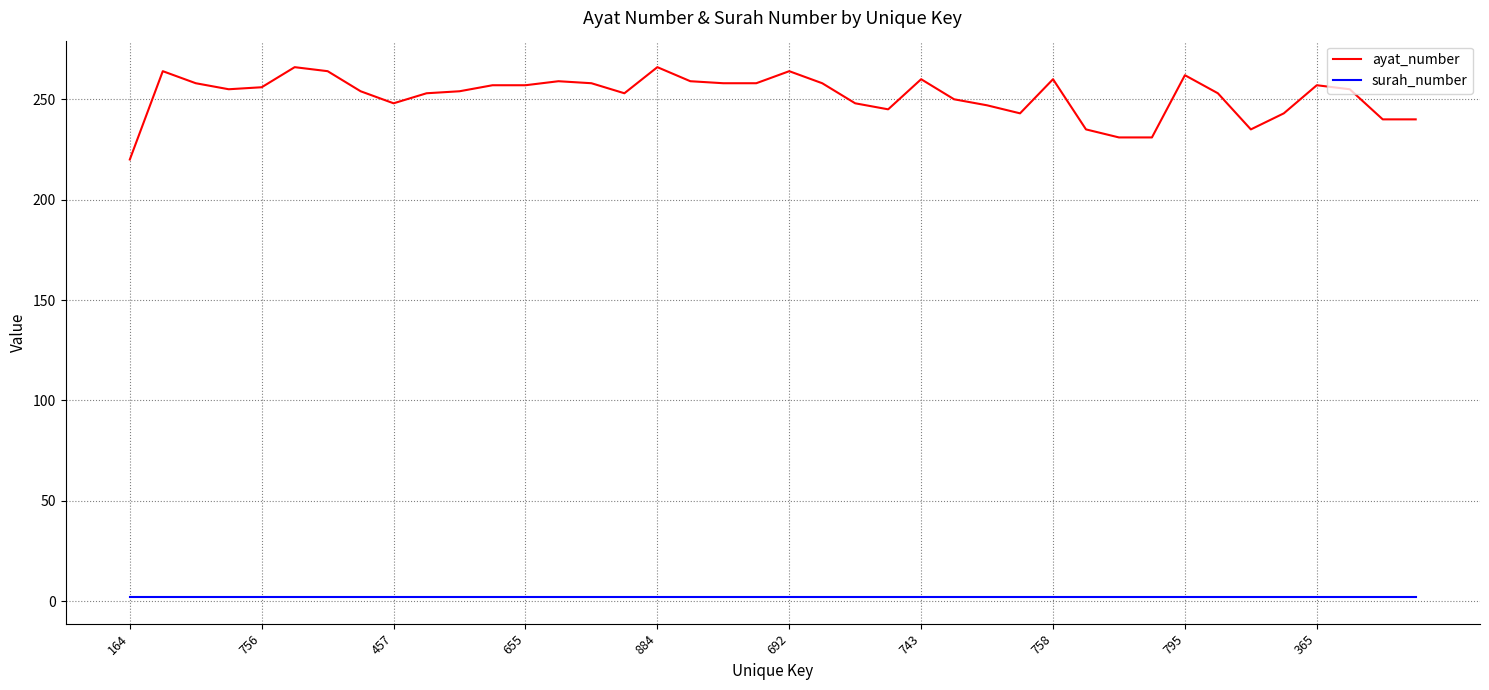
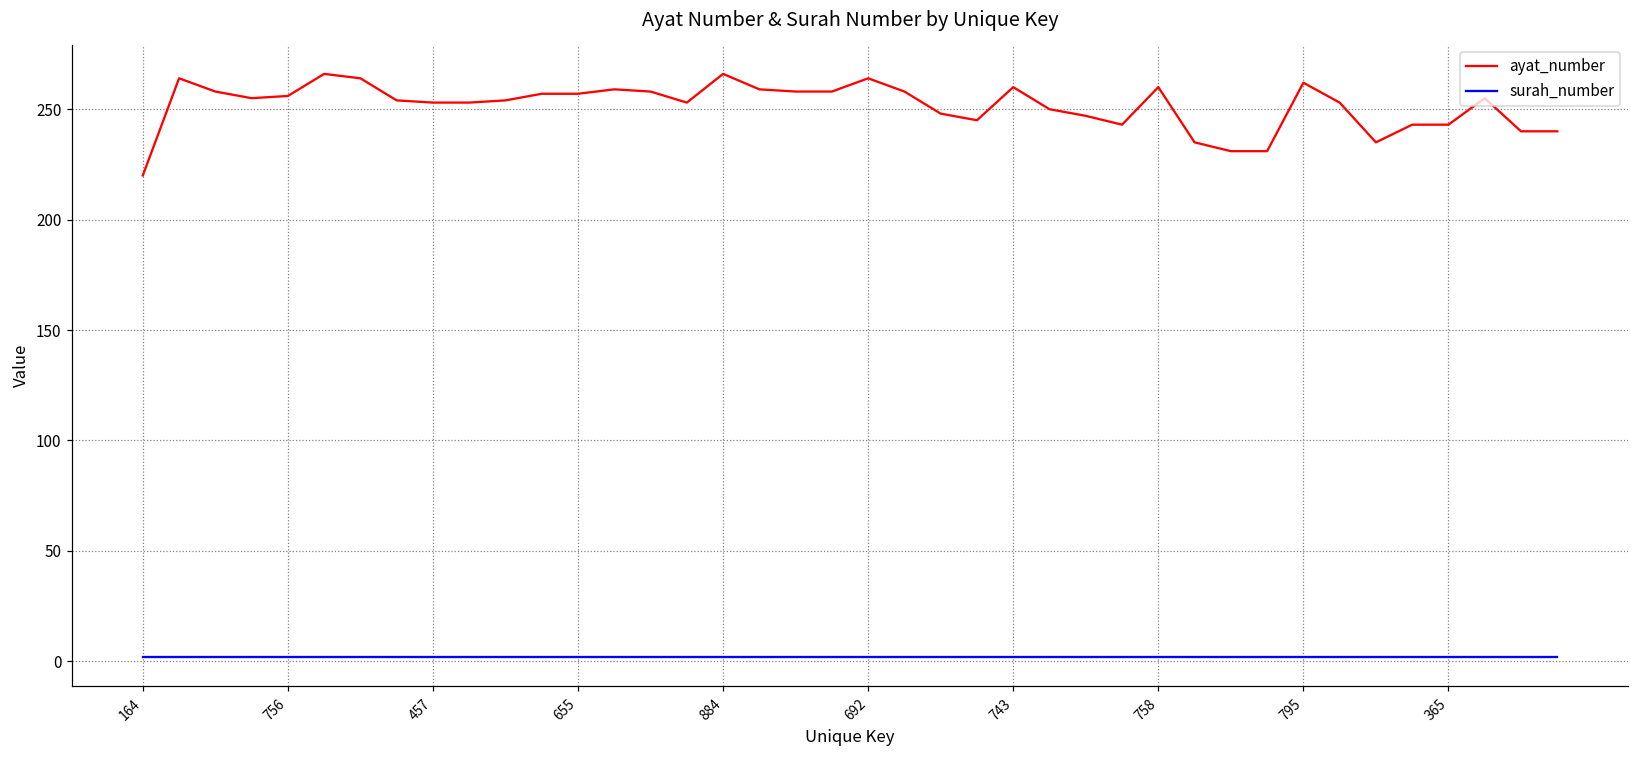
  {
    "ayat_number": {
      "164": 220,
      "756": 256,
-     "457": 248,
+     "457": 253,
      "655": 257,
      "884": 266,
      "692": 264,
      "743": 260,
      "758": 260,
      "795": 262,
-     "365": 257
+     "365": 243
    },
    "surah_number": {
      "164": 2,
      "756": 2,
      "457": 2,
      "655": 2,
      "884": 2,
      "692": 2,
      "743": 2,
      "758": 2,
      "795": 2,
      "365": 2
    }
  }
